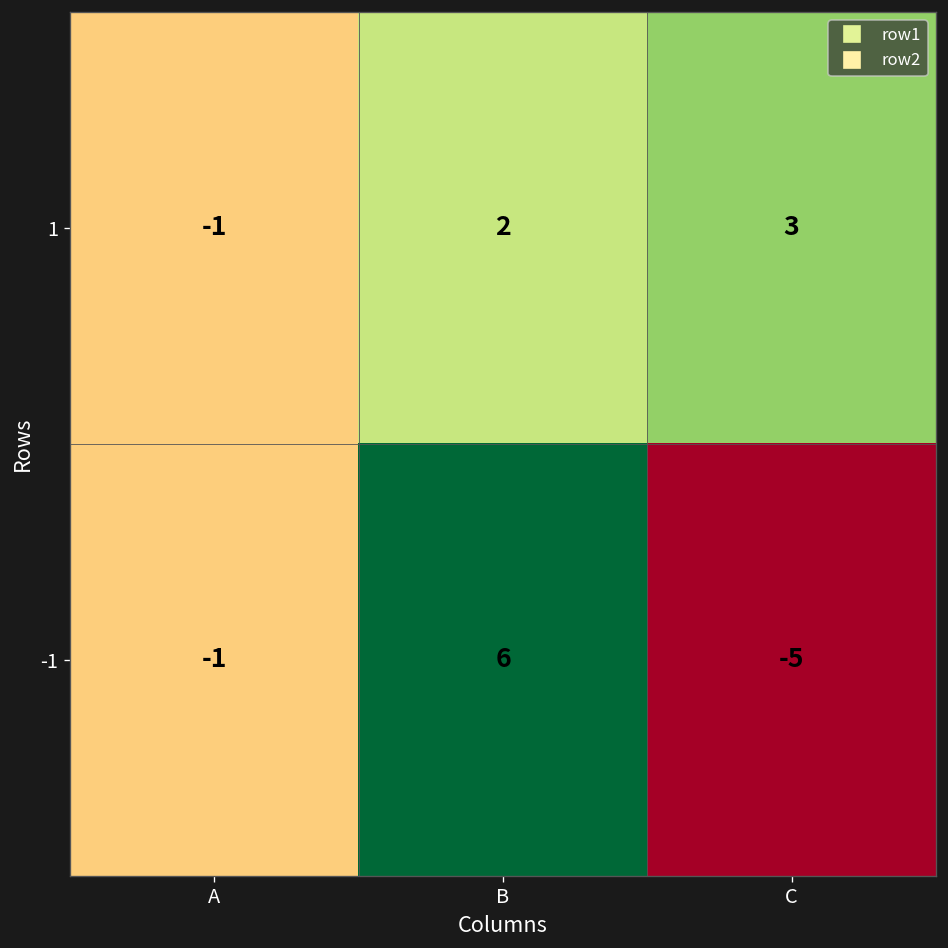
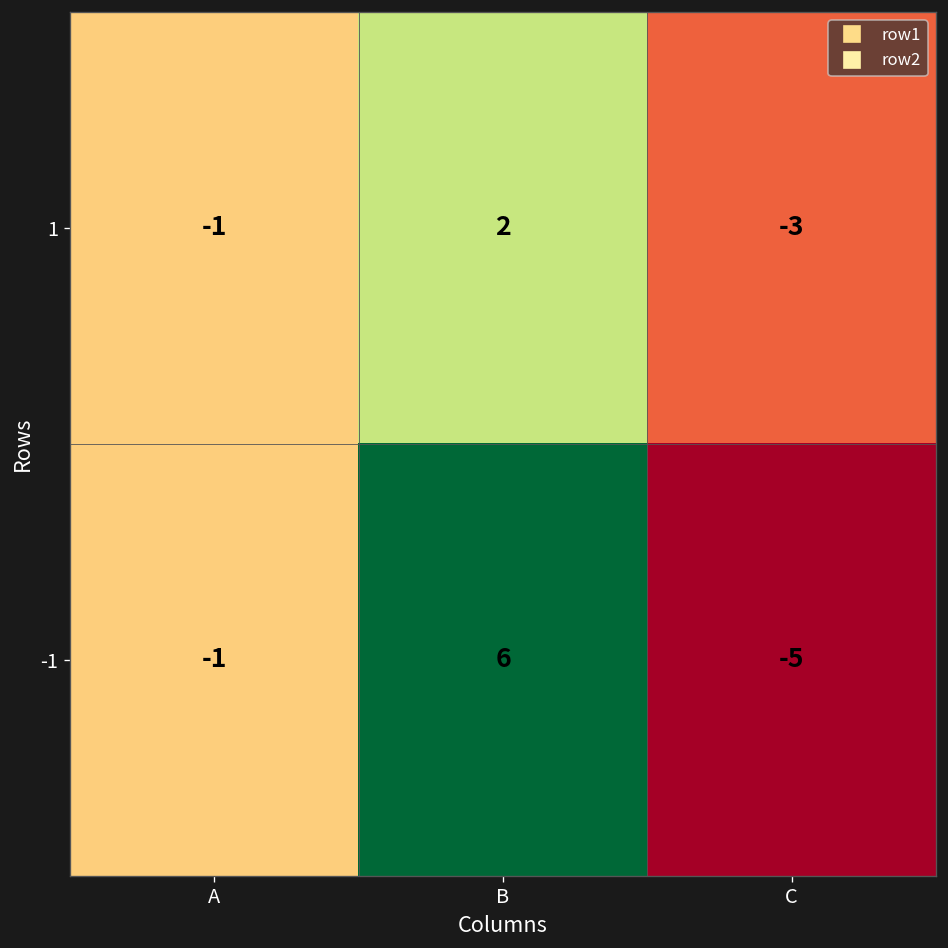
  {
    "1": {
      "A": -1,
      "B": 2,
-     "C": 3
+     "C": -3
    },
    "-1": {
      "A": -1,
      "B": 6,
      "C": -5
    }
  }
